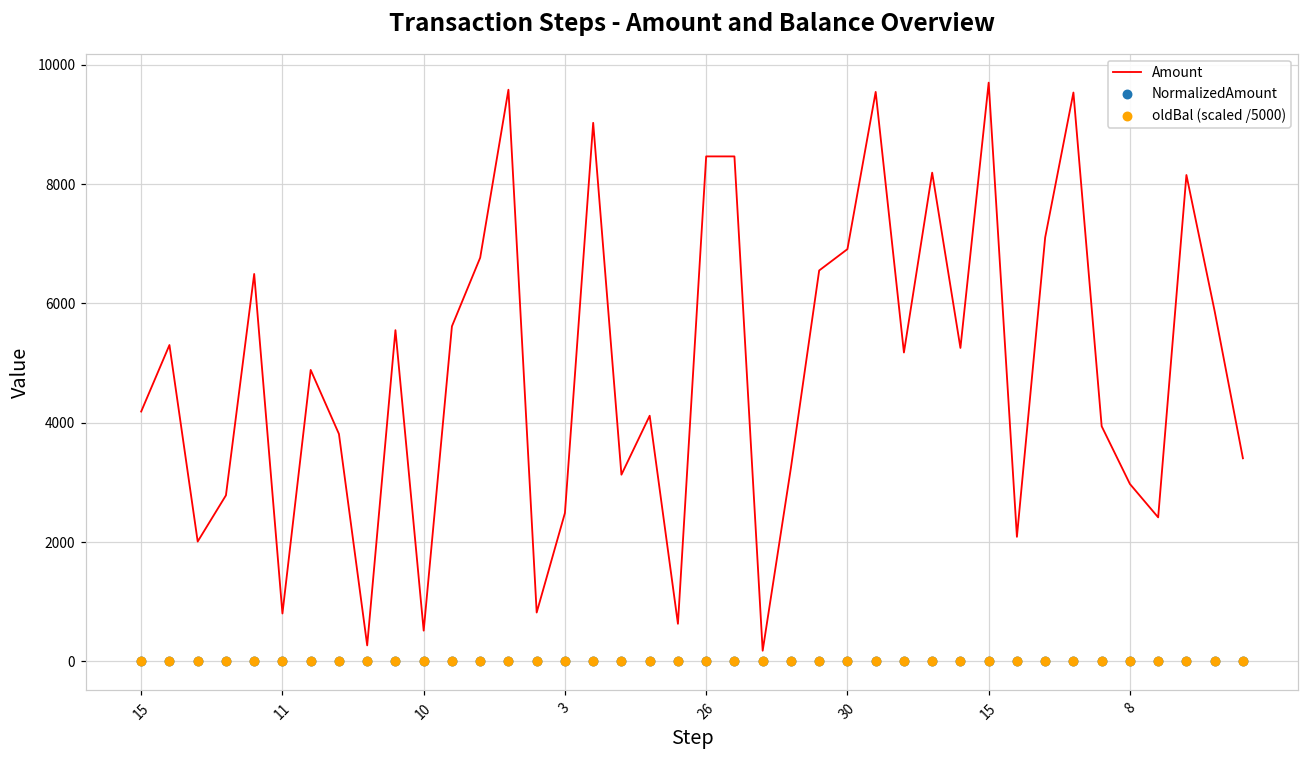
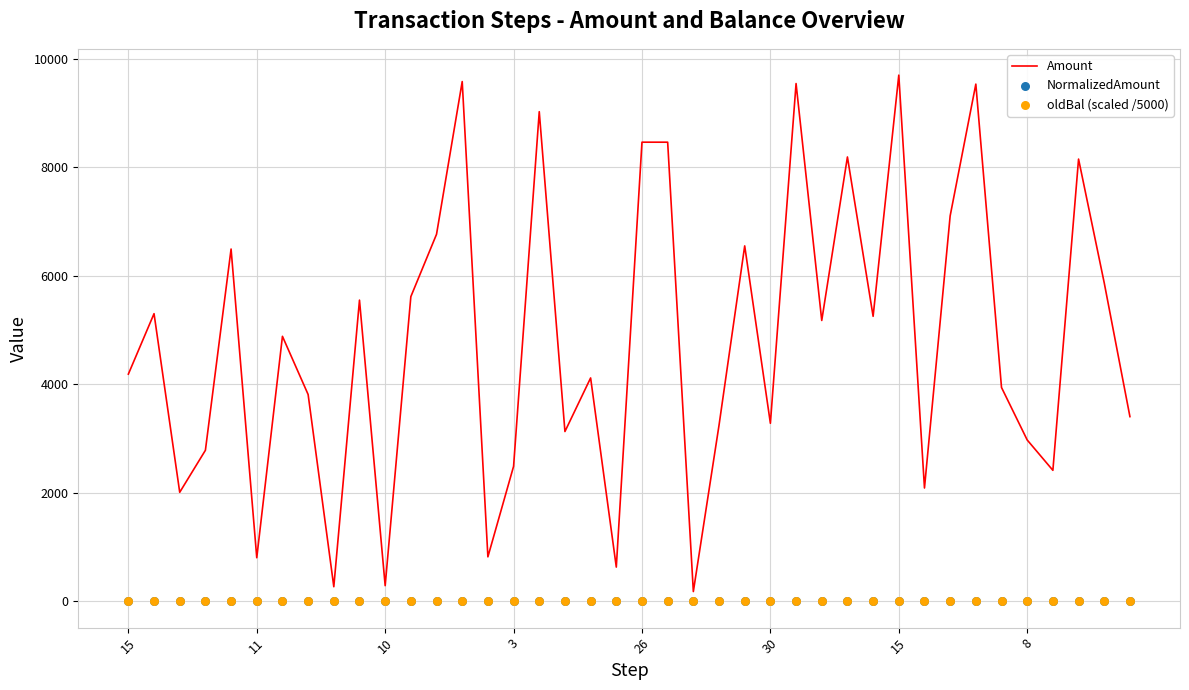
  {
    "Amount": {
-     "10": 500,
-     "30": 6900
+     "10": 300,
+     "30": 3300
    }
  }
